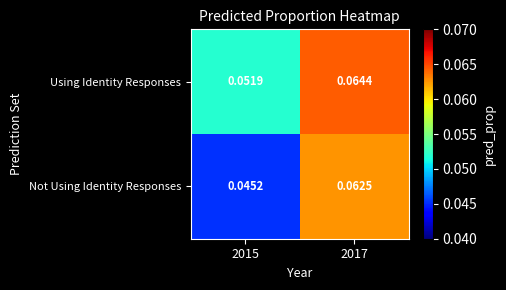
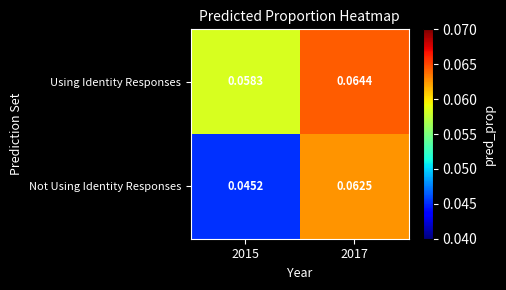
  {
    "Using Identity Responses": {
-     "2015": 0.0519,
+     "2015": 0.0583,
      "2017": 0.0644
    },
    "Not Using Identity Responses": {
      "2015": 0.0452,
      "2017": 0.0625
    }
  }
